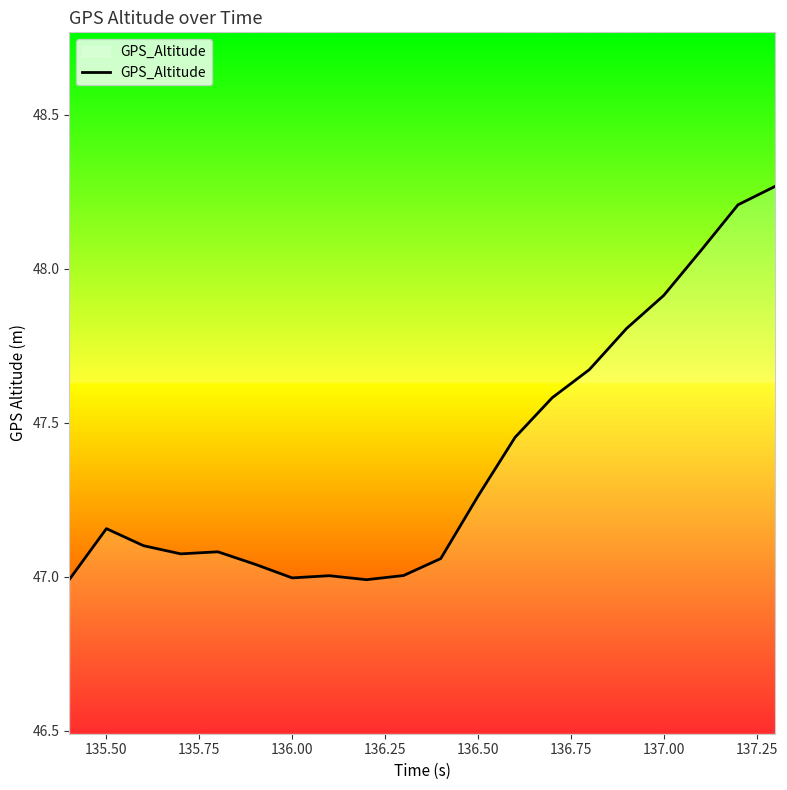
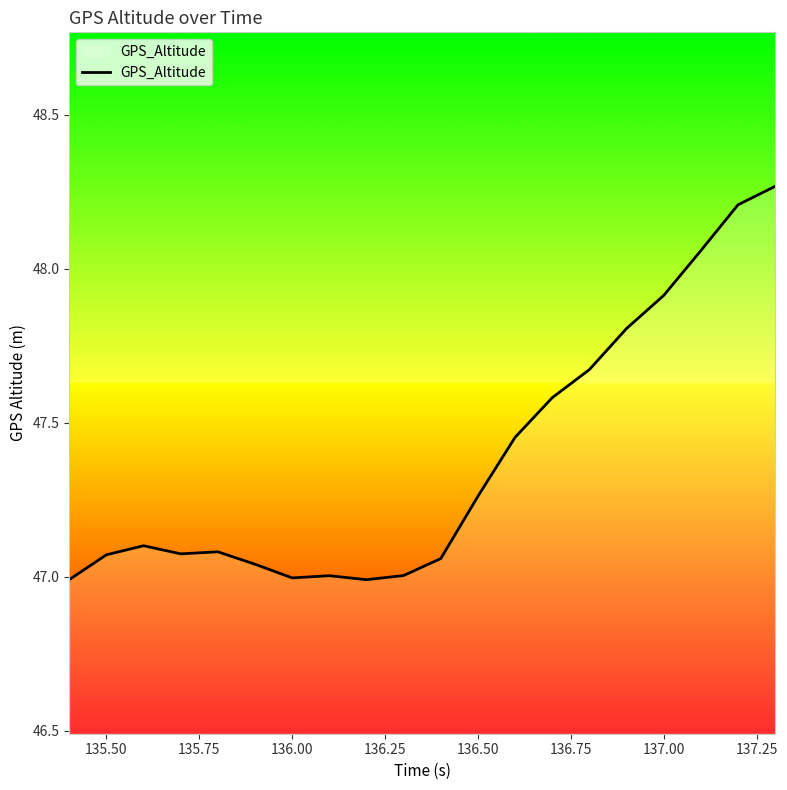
  {
-   "135.50": 47.16,
+   "135.50": 47.07,
    "136.00": 47.00,
    "136.50": 47.26,
    "137.00": 47.91
  }
